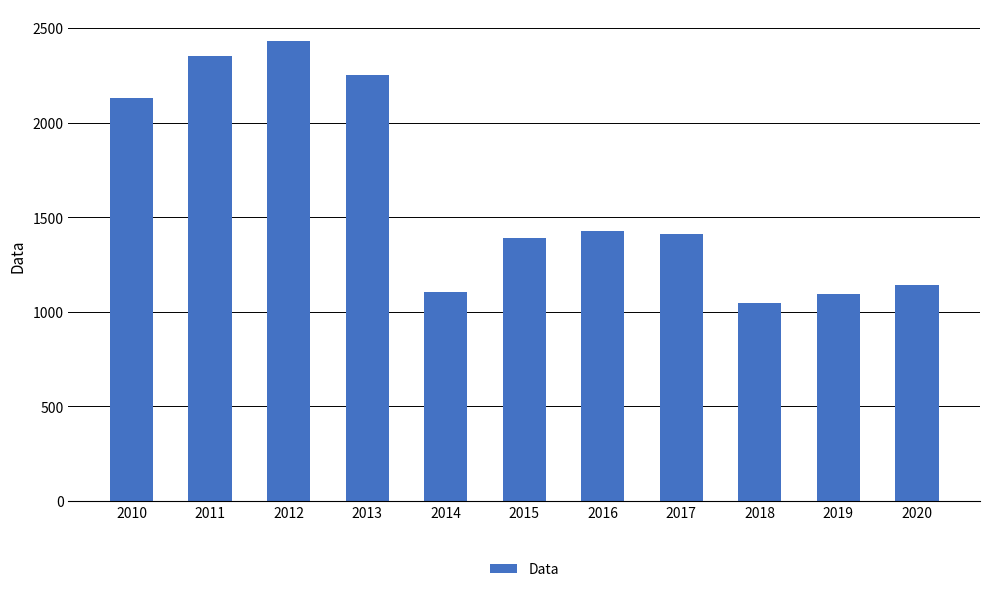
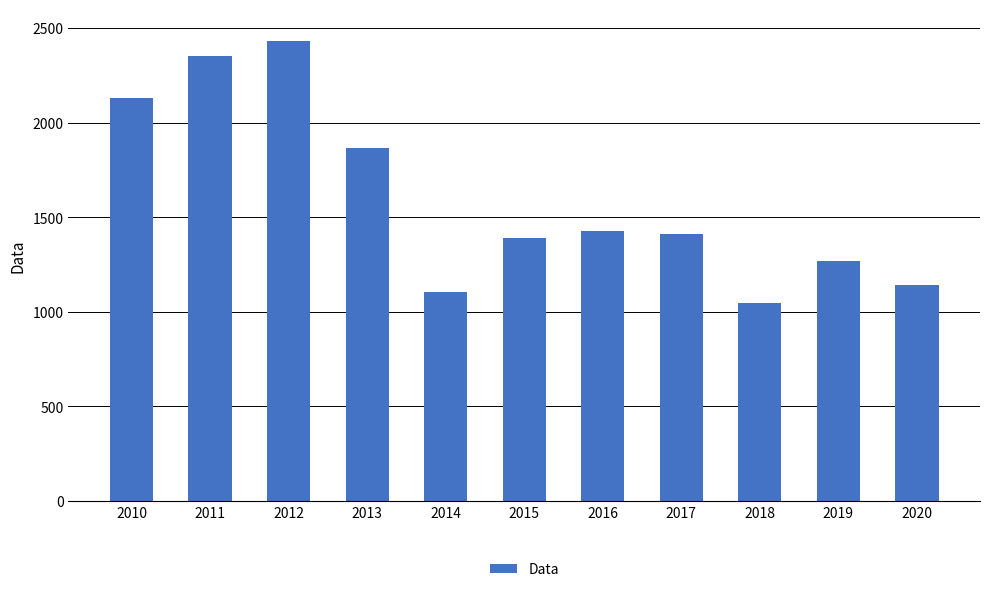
  {
    "2010": 2130,
    "2011": 2350,
    "2012": 2430,
-   "2013": 2250,
+   "2013": 1870,
    "2014": 1100,
    "2015": 1390,
    "2016": 1430,
    "2017": 1410,
    "2018": 1050,
-   "2019": 1090,
+   "2019": 1270,
    "2020": 1140
  }
